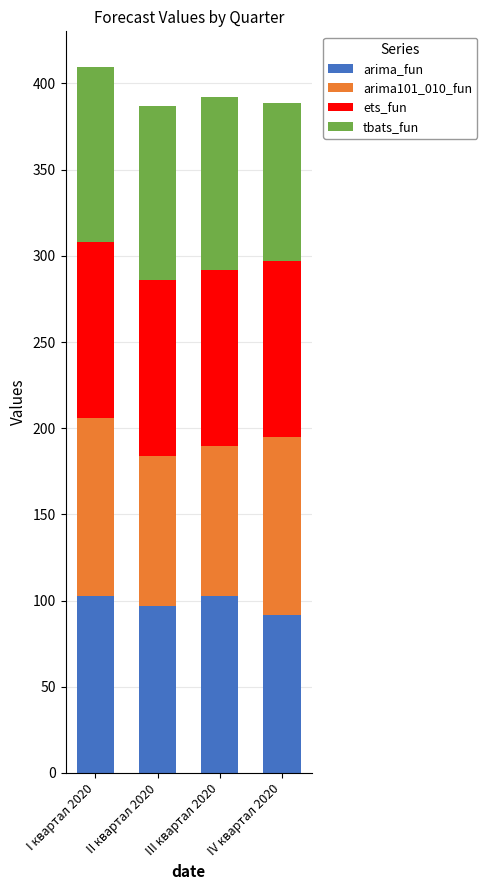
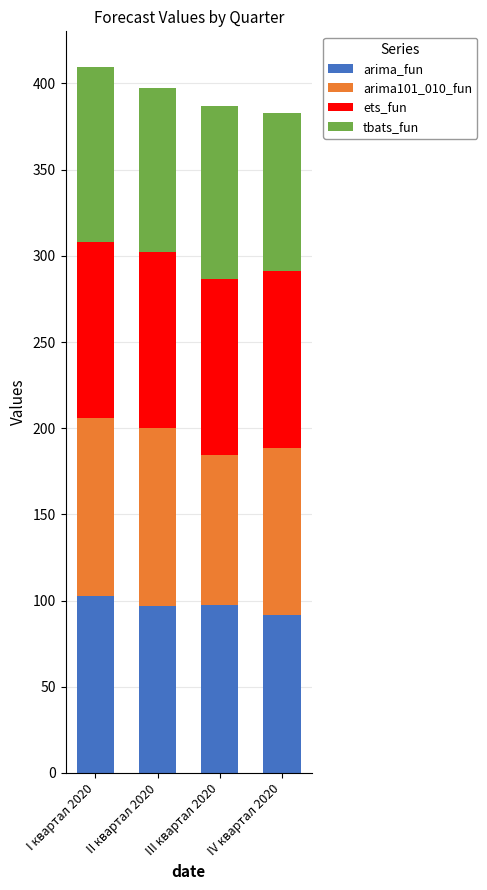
  {
    "arima_fun": {
      "I квартал 2020": 102,
      "II квартал 2020": 97,
-     "III квартал 2020": 103,
+     "III квартал 2020": 97,
      "IV квартал 2020": 92
    },
    "arima101_010_fun": {
      "I квартал 2020": 104,
-     "II квартал 2020": 87,
+     "II квартал 2020": 103,
      "III квартал 2020": 87,
-     "IV квартал 2020": 103
+     "IV квартал 2020": 97
    },
    "ets_fun": {
      "I квартал 2020": 102,
      "II квартал 2020": 102,
      "III квартал 2020": 102,
      "IV квартал 2020": 102
    },
    "tbats_fun": {
      "I квартал 2020": 101,
-     "II квартал 2020": 101,
+     "II квартал 2020": 95,
      "III квартал 2020": 100,
      "IV квартал 2020": 92
    }
  }
